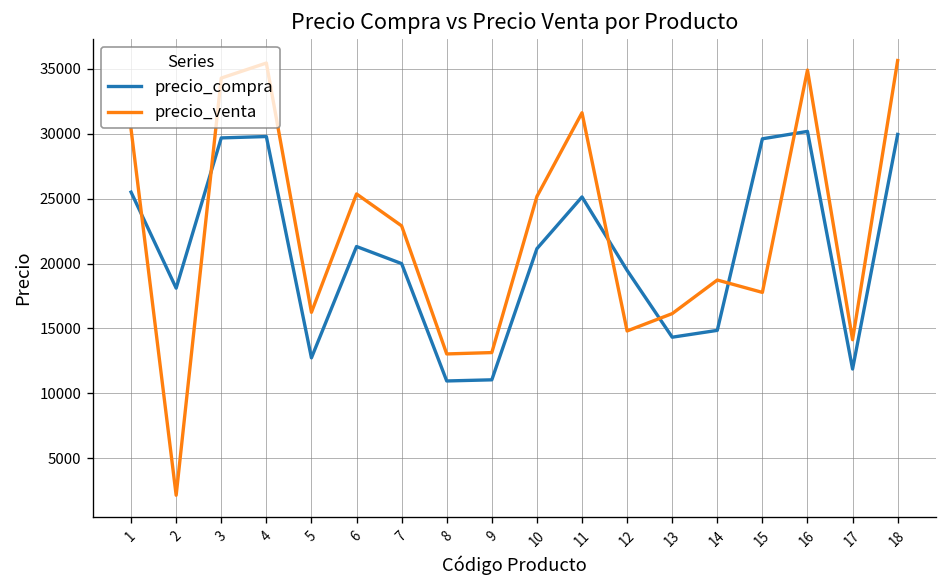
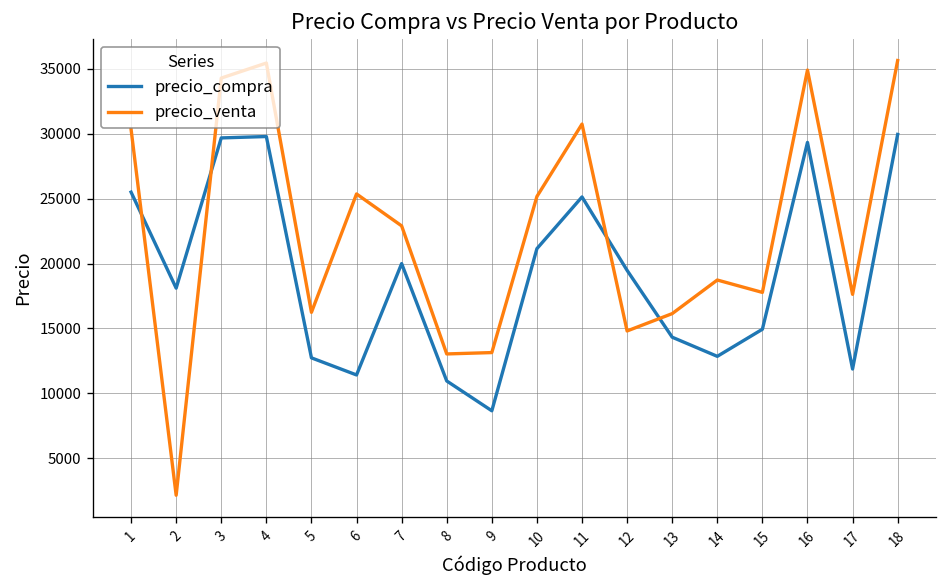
  {
    "precio_compra": {
      "1": 25500,
      "2": 18100,
      "3": 29700,
      "4": 29800,
      "5": 12700,
-     "6": 21300,
+     "6": 11400,
      "7": 20000,
      "8": 11000,
-     "9": 11000,
+     "9": 8700,
      "10": 21200,
      "11": 25100,
      "12": 19500,
      "13": 14300,
-     "14": 14900,
-     "15": 29600,
-     "16": 30200,
+     "14": 12900,
+     "15": 14900,
+     "16": 29300,
      "17": 11900,
      "18": 30000
    },
    "precio_venta": {
      "1": 30400,
      "2": 2200,
      "5": 16200,
      "6": 25400,
      "7": 22900,
      "8": 13000,
      "9": 13100,
      "10": 25200,
-     "11": 31600,
+     "11": 30700,
      "12": 14800,
      "13": 16100,
      "14": 18700,
      "15": 17800,
      "16": 34900,
-     "17": 14100,
+     "17": 17600,
      "18": 35600
    }
  }
